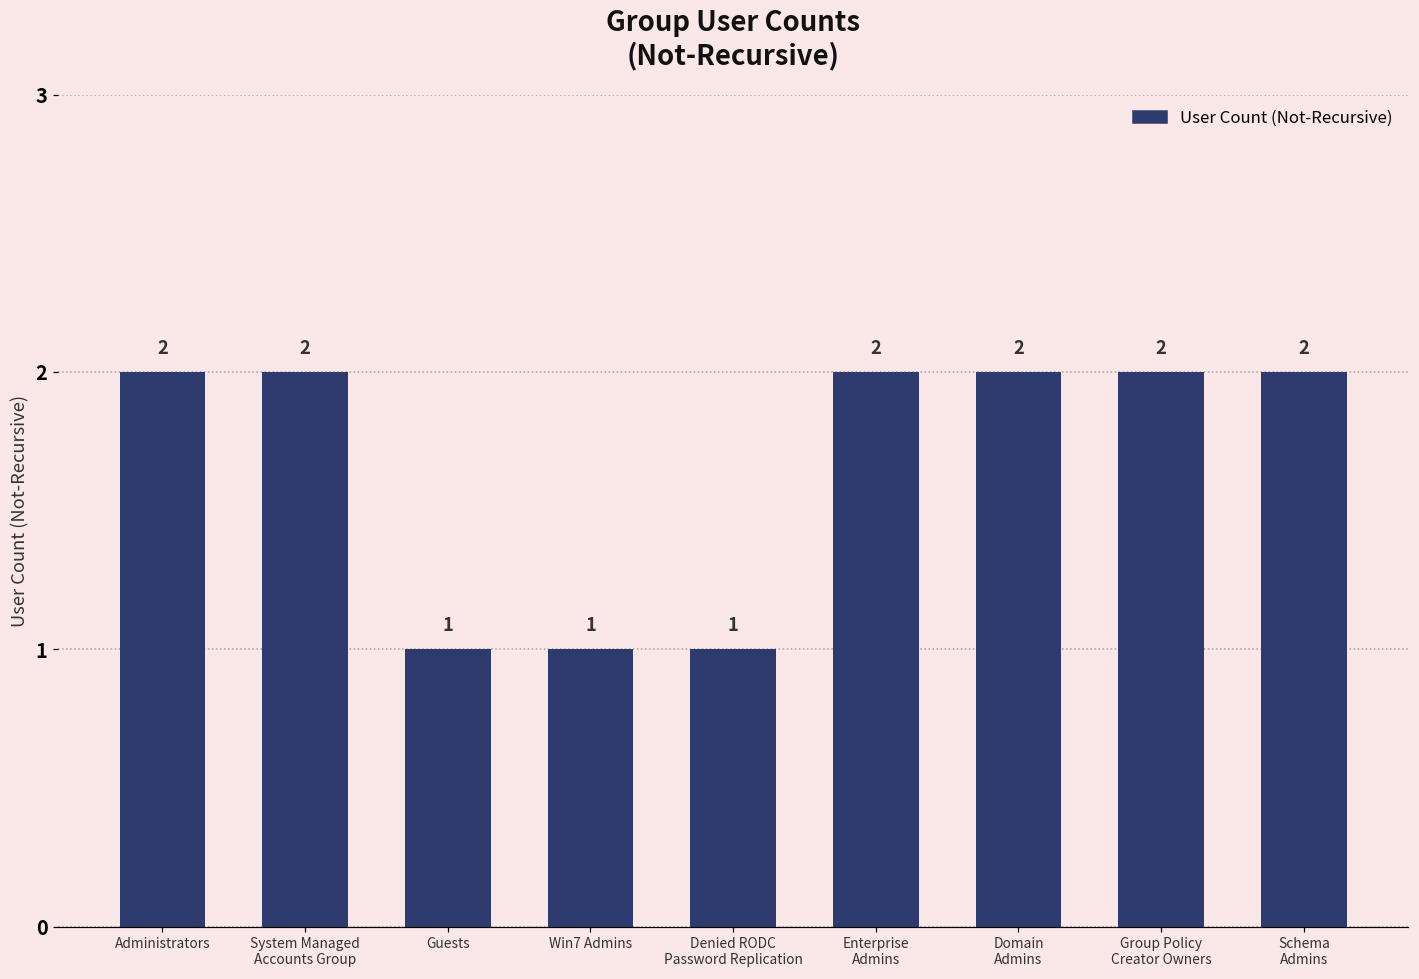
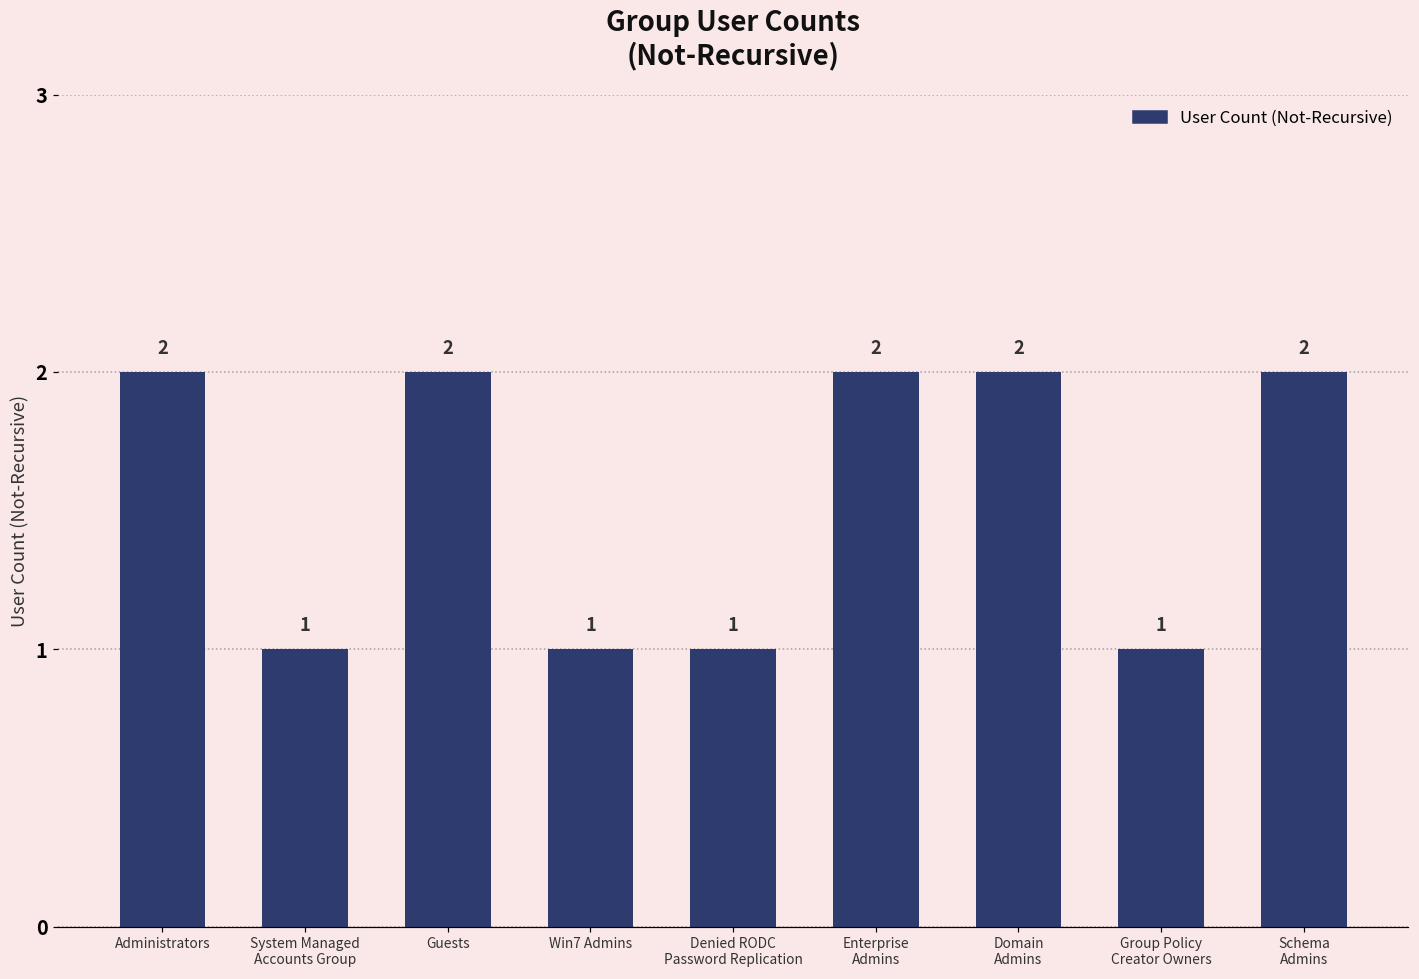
  {
    "Administrators": 2,
-   "System Managed Accounts Group": 2,
-   "Guests": 1,
+   "System Managed Accounts Group": 1,
+   "Guests": 2,
    "Win7 Admins": 1,
    "Denied RODC Password Replication": 1,
    "Enterprise Admins": 2,
    "Domain Admins": 2,
-   "Group Policy Creator Owners": 2,
+   "Group Policy Creator Owners": 1,
    "Schema Admins": 2
  }
